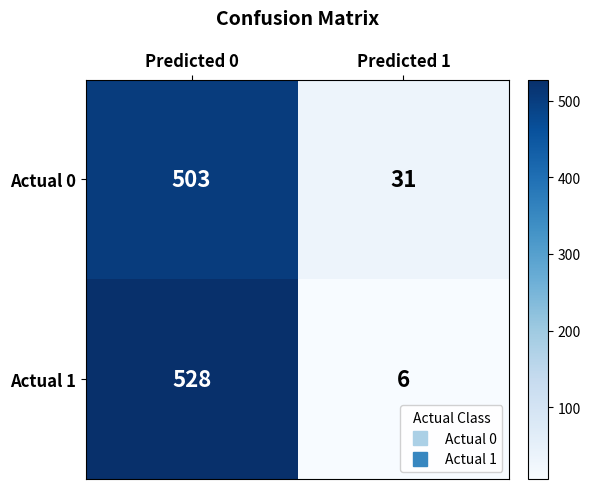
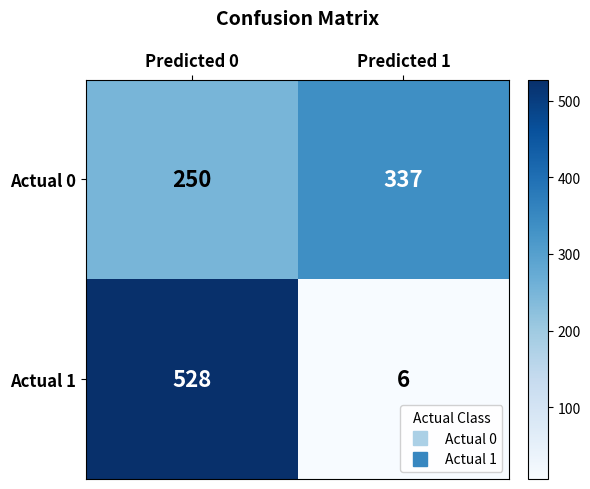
  {
    "Actual 0": {
-     "Predicted 0": 503,
-     "Predicted 1": 31
+     "Predicted 0": 250,
+     "Predicted 1": 337
    },
    "Actual 1": {
      "Predicted 0": 528,
      "Predicted 1": 6
    }
  }
